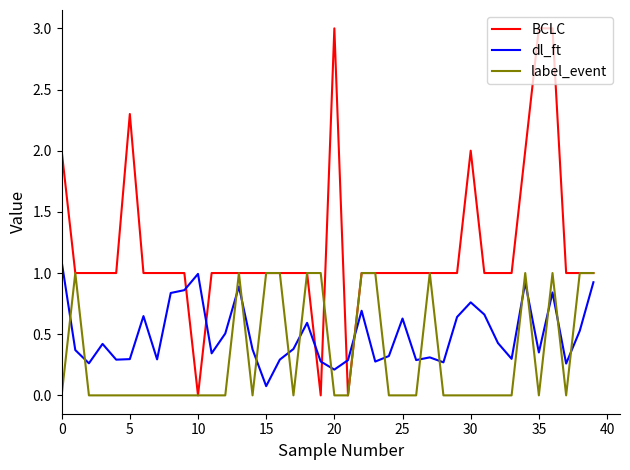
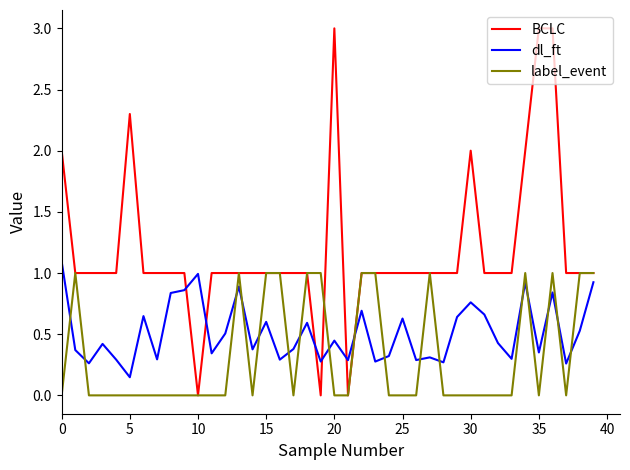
  {
    "BCLC": {
      "0": 2.00,
      "5": 2.30,
      "20": 3.00,
      "25": 1.00,
      "30": 2.00
    },
    "dl_ft": {
      "0": 1.09,
-     "5": 0.30,
+     "5": 0.15,
      "10": 0.99,
-     "15": 0.08,
-     "20": 0.21,
+     "15": 0.60,
+     "20": 0.45,
      "25": 0.63,
      "30": 0.76,
      "35": 0.35
    },
    "label_event": {
      "0": 0.00,
      "5": 0.00,
      "20": 0.00,
      "25": 0.00,
      "30": 0.00,
      "35": 0.00
    }
  }
